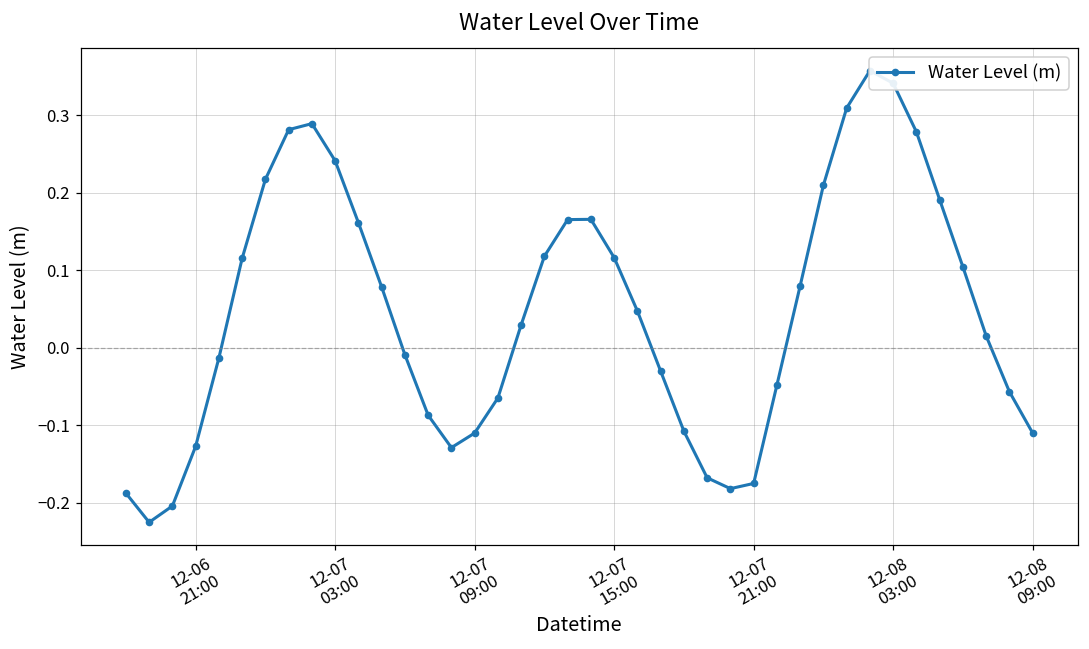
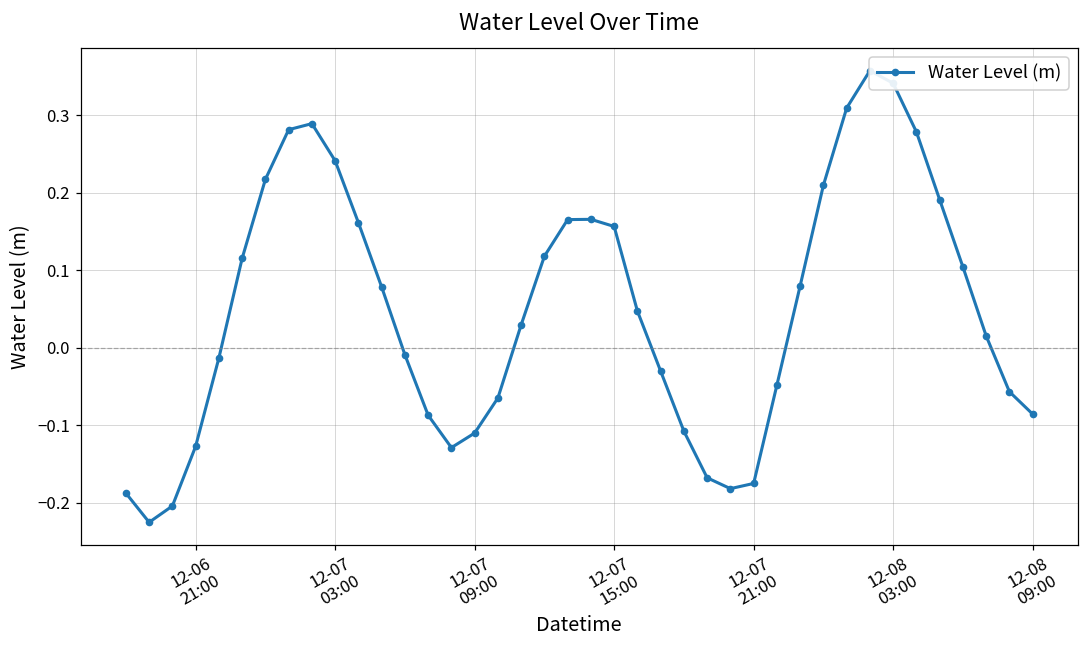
  {
    "12-06 21:00": -0.13,
    "12-07 03:00": 0.24,
    "12-07 09:00": -0.11,
-   "12-07 15:00": 0.12,
+   "12-07 15:00": 0.16,
    "12-07 21:00": -0.18,
-   "12-08 09:00": -0.11
+   "12-08 09:00": -0.09
  }
